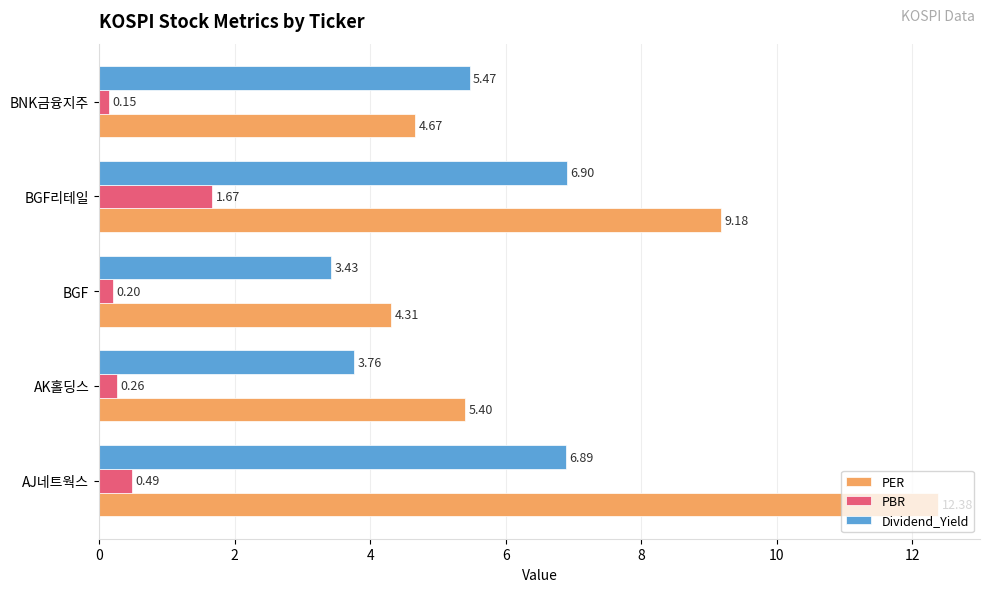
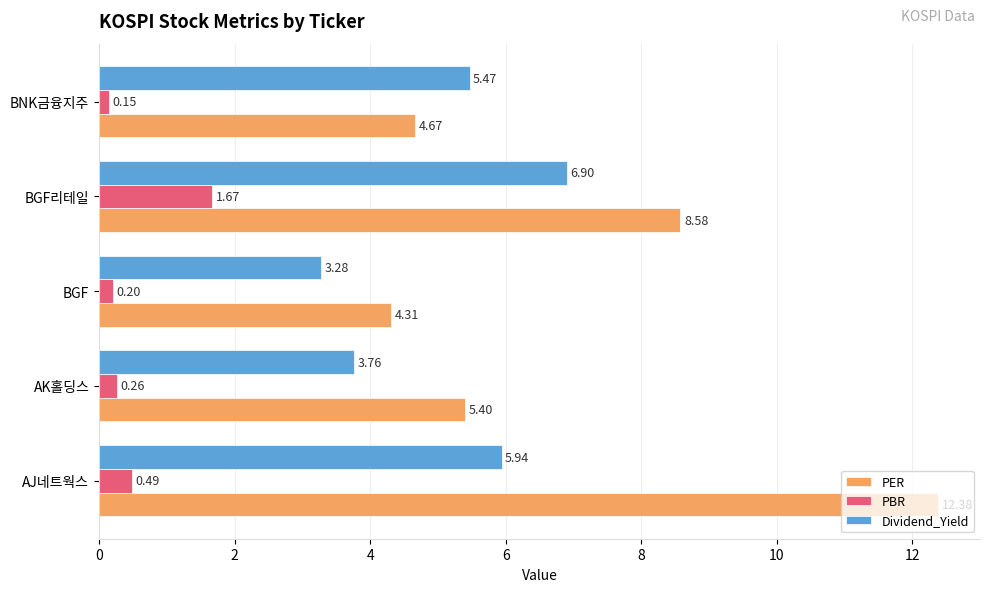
  {
    "PER": {
      "BNK금융지주": 4.67,
-     "BGF리테일": 9.18,
+     "BGF리테일": 8.58,
      "BGF": 4.31,
      "AK홀딩스": 5.40
    },
    "PBR": {
      "BNK금융지주": 0.15,
      "BGF리테일": 1.67,
      "BGF": 0.20,
      "AK홀딩스": 0.26,
      "AJ네트웍스": 0.49
    },
    "Dividend_Yield": {
      "BNK금융지주": 5.47,
      "BGF리테일": 6.90,
-     "BGF": 3.43,
+     "BGF": 3.28,
      "AK홀딩스": 3.76,
-     "AJ네트웍스": 6.89
+     "AJ네트웍스": 5.94
    }
  }
